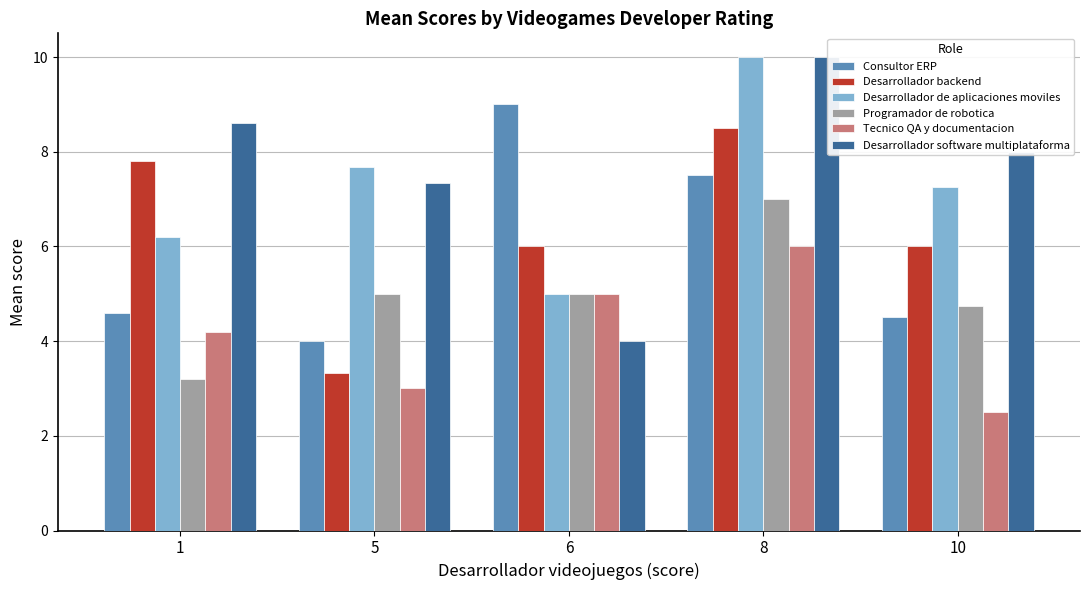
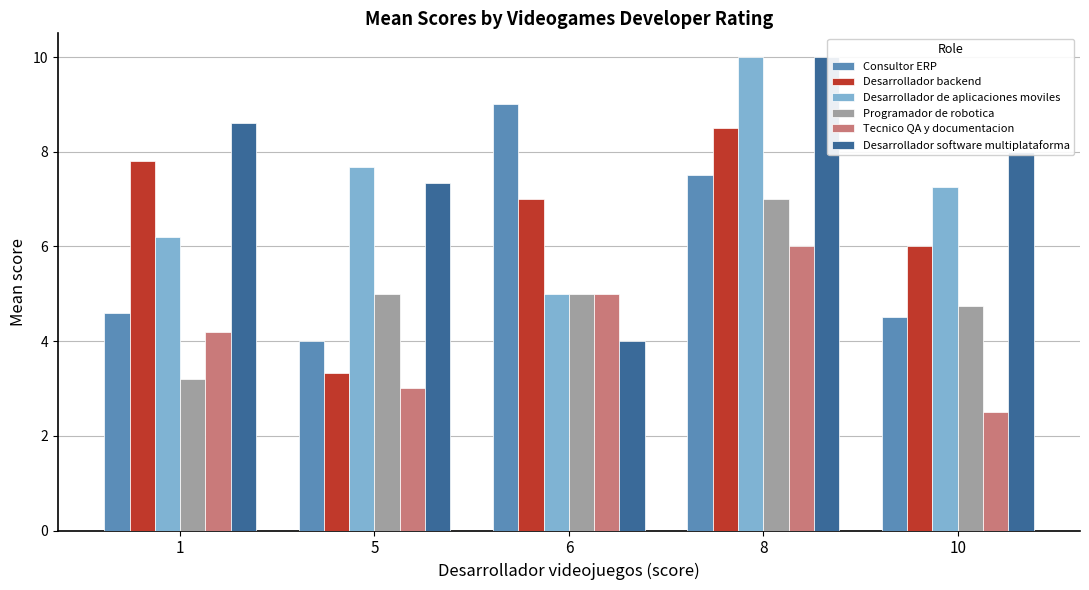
  {
    "Desarrollador backend": {
      "1": 7.8,
      "5": 3.3,
-     "6": 6,
+     "6": 7,
      "8": 8.5,
      "10": 6
    },
    "Programador de robotica": {
      "1": 3.2,
      "5": 5,
      "6": 5,
      "8": 7,
      "10": 4.8
    },
    "Tecnico QA y documentacion": {
      "1": 4.2,
      "5": 3,
      "6": 5,
      "8": 6,
      "10": 2.5
    }
  }
